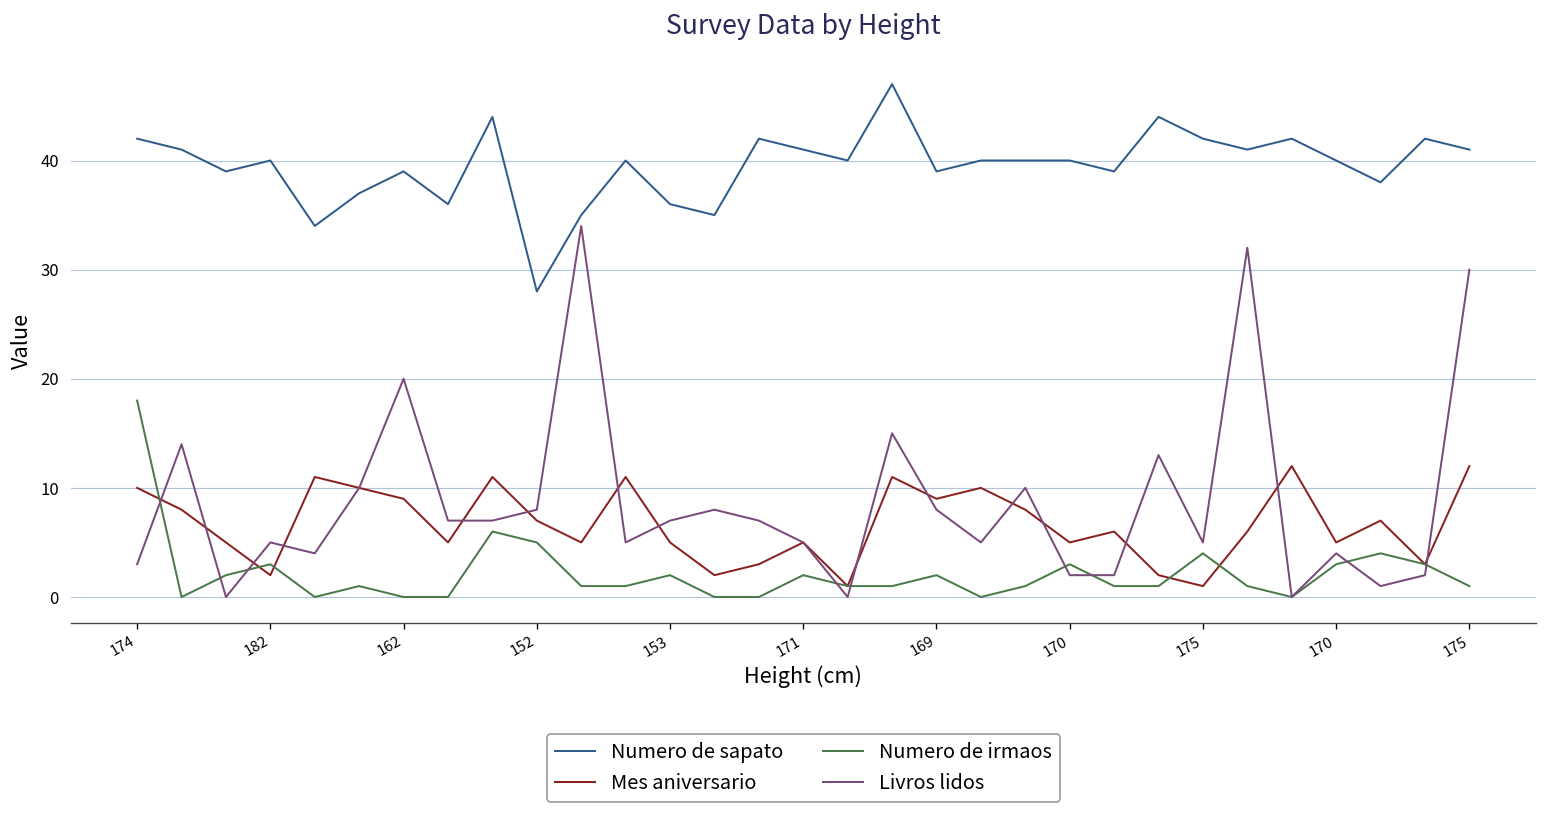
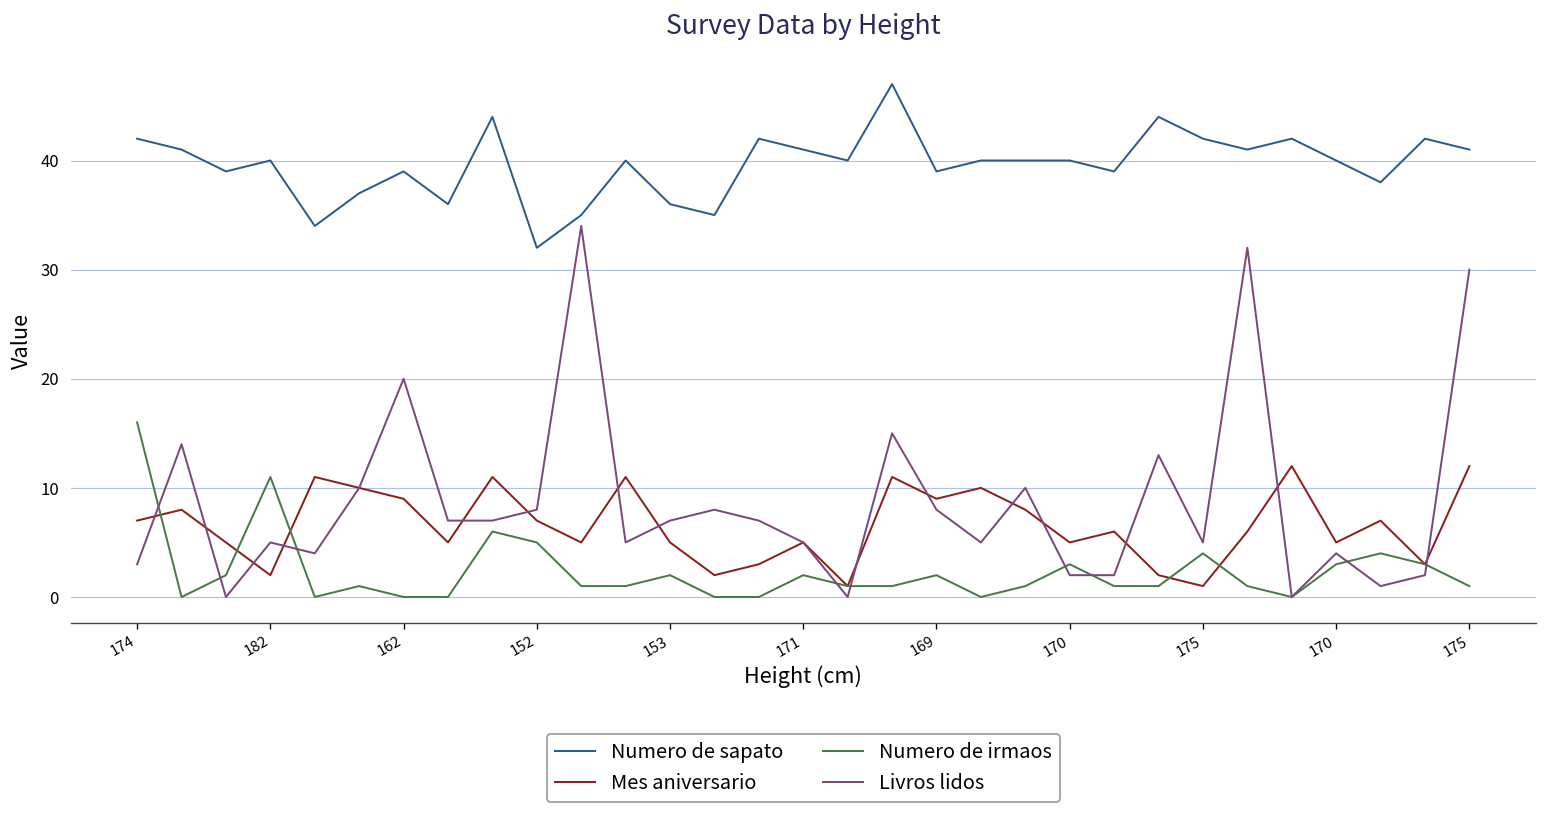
  {
    "Numero de sapato": {
      "174": 42,
      "182": 40,
      "162": 39,
-     "152": 28,
+     "152": 32,
      "153": 36
    },
    "Mes aniversario": {
-     "174": 10,
+     "174": 7,
      "182": 2,
      "162": 9,
      "152": 7,
      "153": 5
    },
    "Numero de irmaos": {
-     "174": 18,
-     "182": 3,
+     "174": 16,
+     "182": 11,
      "162": 0,
      "152": 5,
      "153": 2
    },
    "Livros lidos": {
      "174": 3,
      "182": 5,
      "162": 20,
      "152": 8,
      "153": 7
    }
  }
